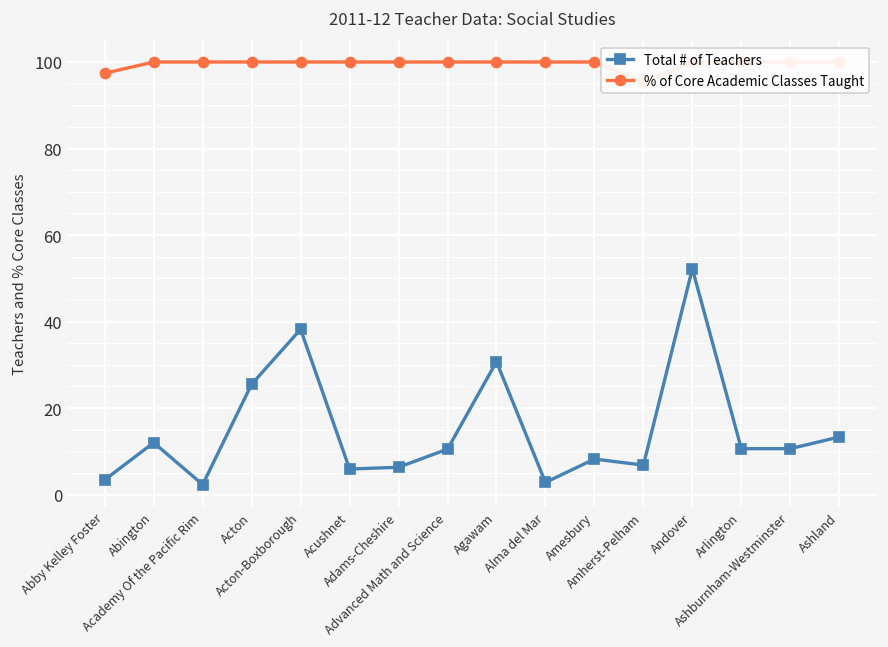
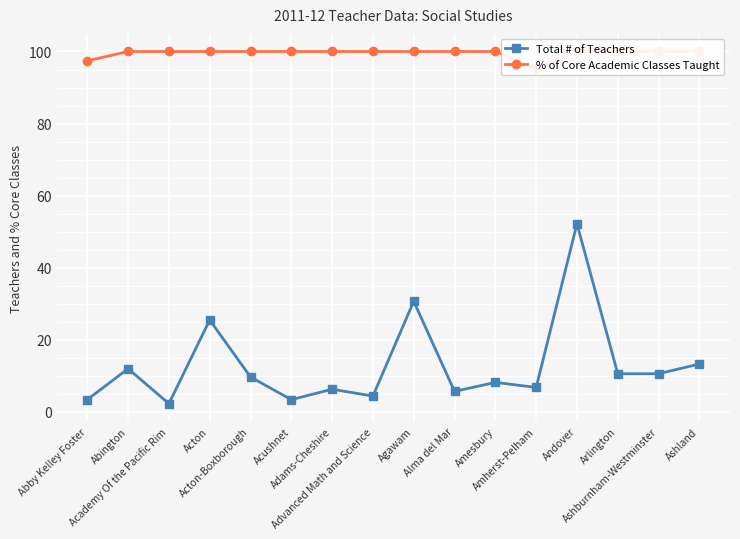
  {
    "Total # of Teachers": {
      "Abby Kelley Foster": 3,
      "Abington": 12,
      "Academy Of the Pacific Rim": 2,
      "Acton": 26,
-     "Acton-Boxborough": 38,
-     "Acushnet": 6,
+     "Acton-Boxborough": 10,
+     "Acushnet": 3,
      "Adams-Cheshire": 6,
-     "Advanced Math and Science": 11,
+     "Advanced Math and Science": 4,
      "Agawam": 31,
-     "Alma del Mar": 3,
+     "Alma del Mar": 6,
      "Amesbury": 8,
      "Amherst-Pelham": 7,
      "Andover": 52,
      "Arlington": 11,
      "Ashburnham-Westminster": 11,
      "Ashland": 13
    },
    "% of Core Academic Classes Taught": {
      "Abby Kelley Foster": 97,
      "Abington": 100,
      "Academy Of the Pacific Rim": 100,
      "Acton": 100,
      "Acton-Boxborough": 100,
      "Acushnet": 100,
      "Adams-Cheshire": 100,
      "Advanced Math and Science": 100,
      "Agawam": 100,
      "Alma del Mar": 100,
      "Amesbury": 100
    }
  }
